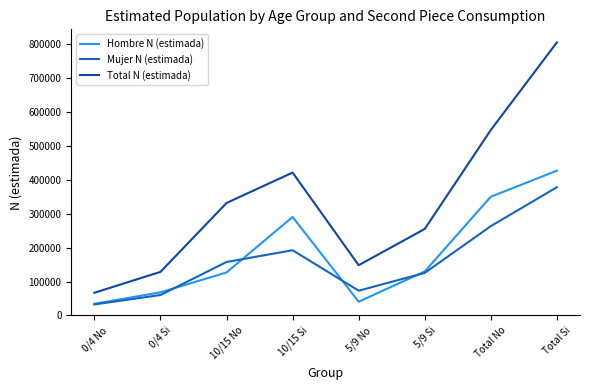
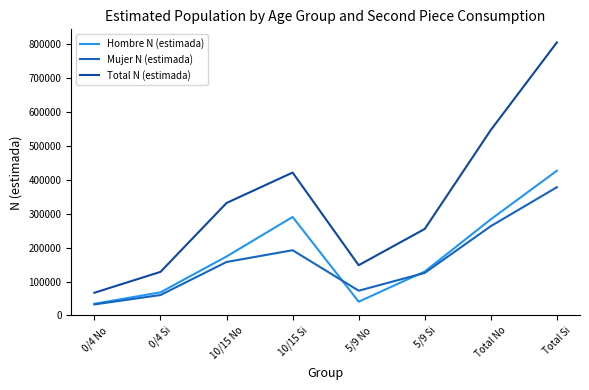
  {
    "Hombre N (estimada)": {
      "0/4 Si": 70000,
-     "10/15 No": 130000,
+     "10/15 No": 170000,
      "10/15 Si": 290000,
      "5/9 No": 40000,
-     "Total No": 350000,
+     "Total No": 280000,
      "Total Si": 430000
    }
  }
